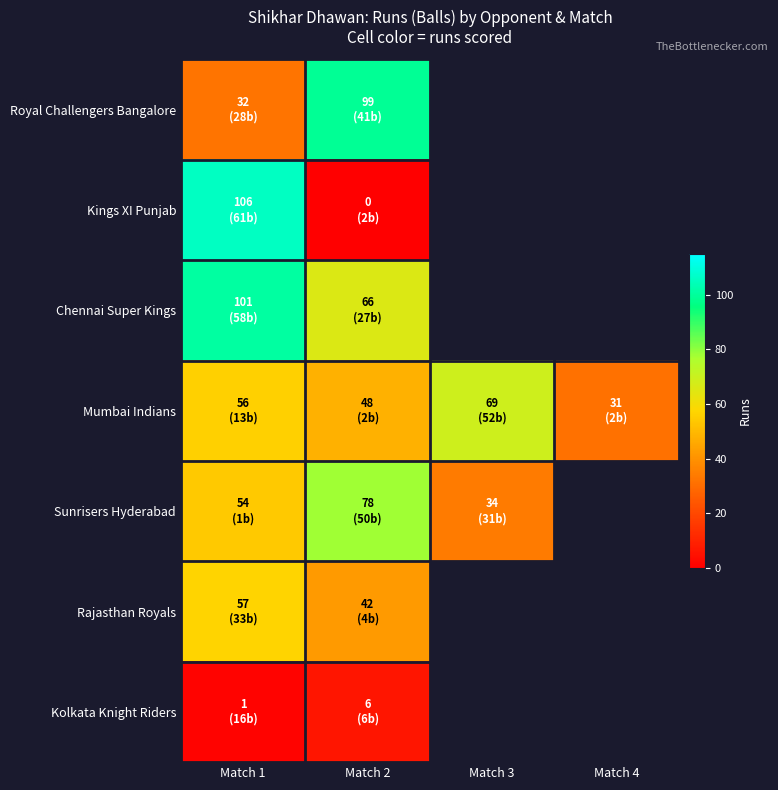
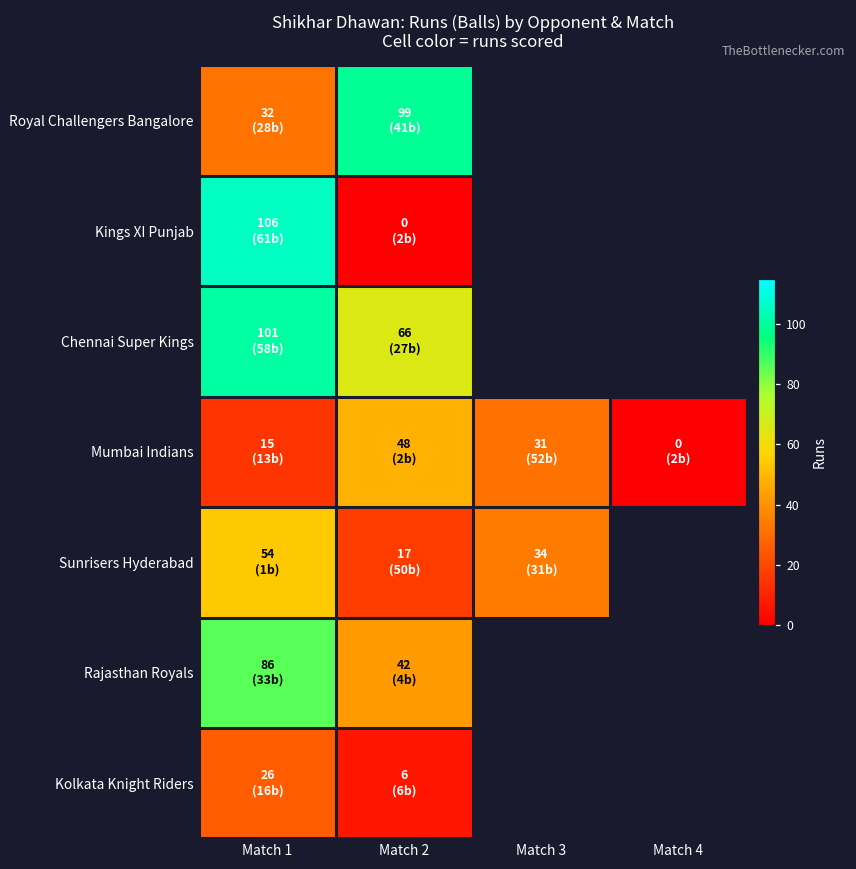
  {
    "Mumbai Indians": {
-     "Match 1": 56,
-     "Match 3": 69,
-     "Match 4": 31
+     "Match 1": 15,
+     "Match 3": 31,
+     "Match 4": 0
    },
    "Sunrisers Hyderabad": {
-     "Match 2": 78
+     "Match 2": 17
    },
    "Rajasthan Royals": {
-     "Match 1": 57
+     "Match 1": 86
    },
    "Kolkata Knight Riders": {
-     "Match 1": 1
+     "Match 1": 26
    }
  }
